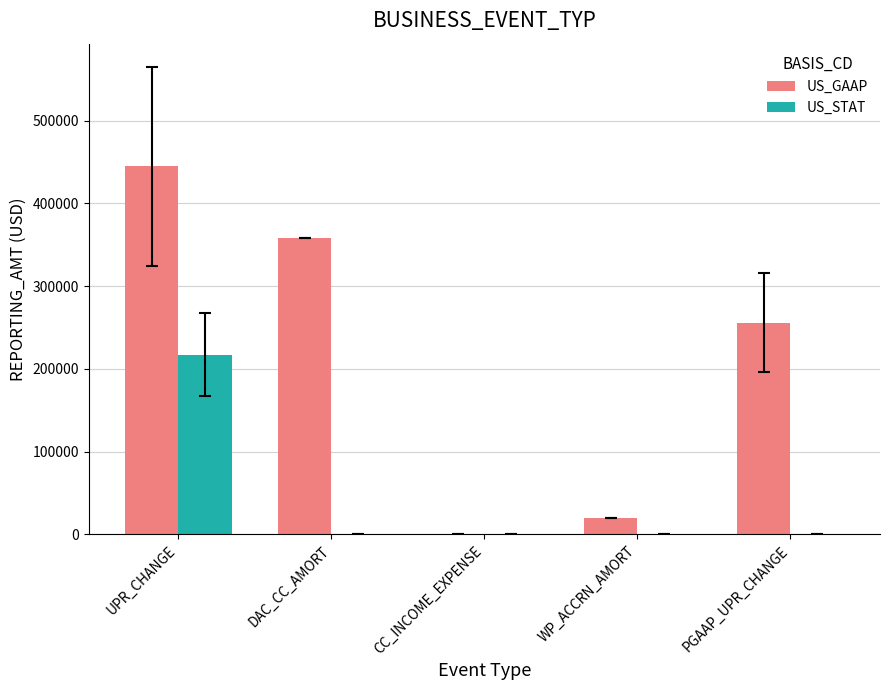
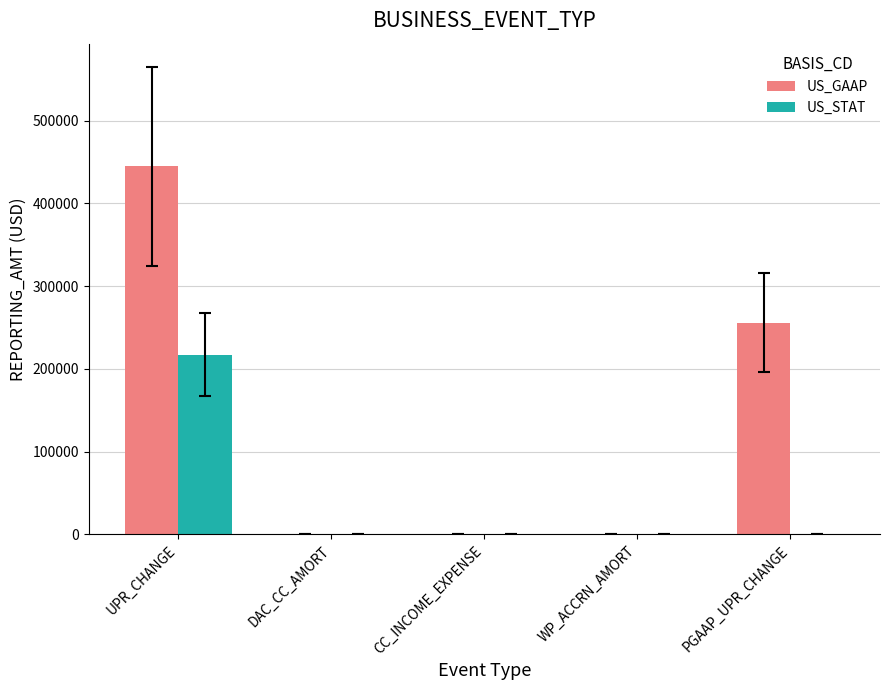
  {
    "US_GAAP": {
      "UPR_CHANGE": 440000,
-     "DAC_CC_AMORT": 360000,
+     "DAC_CC_AMORT": 0,
      "CC_INCOME_EXPENSE": 0,
-     "WP_ACCRN_AMORT": 20000,
+     "WP_ACCRN_AMORT": 0,
      "PGAAP_UPR_CHANGE": 260000
    }
  }
